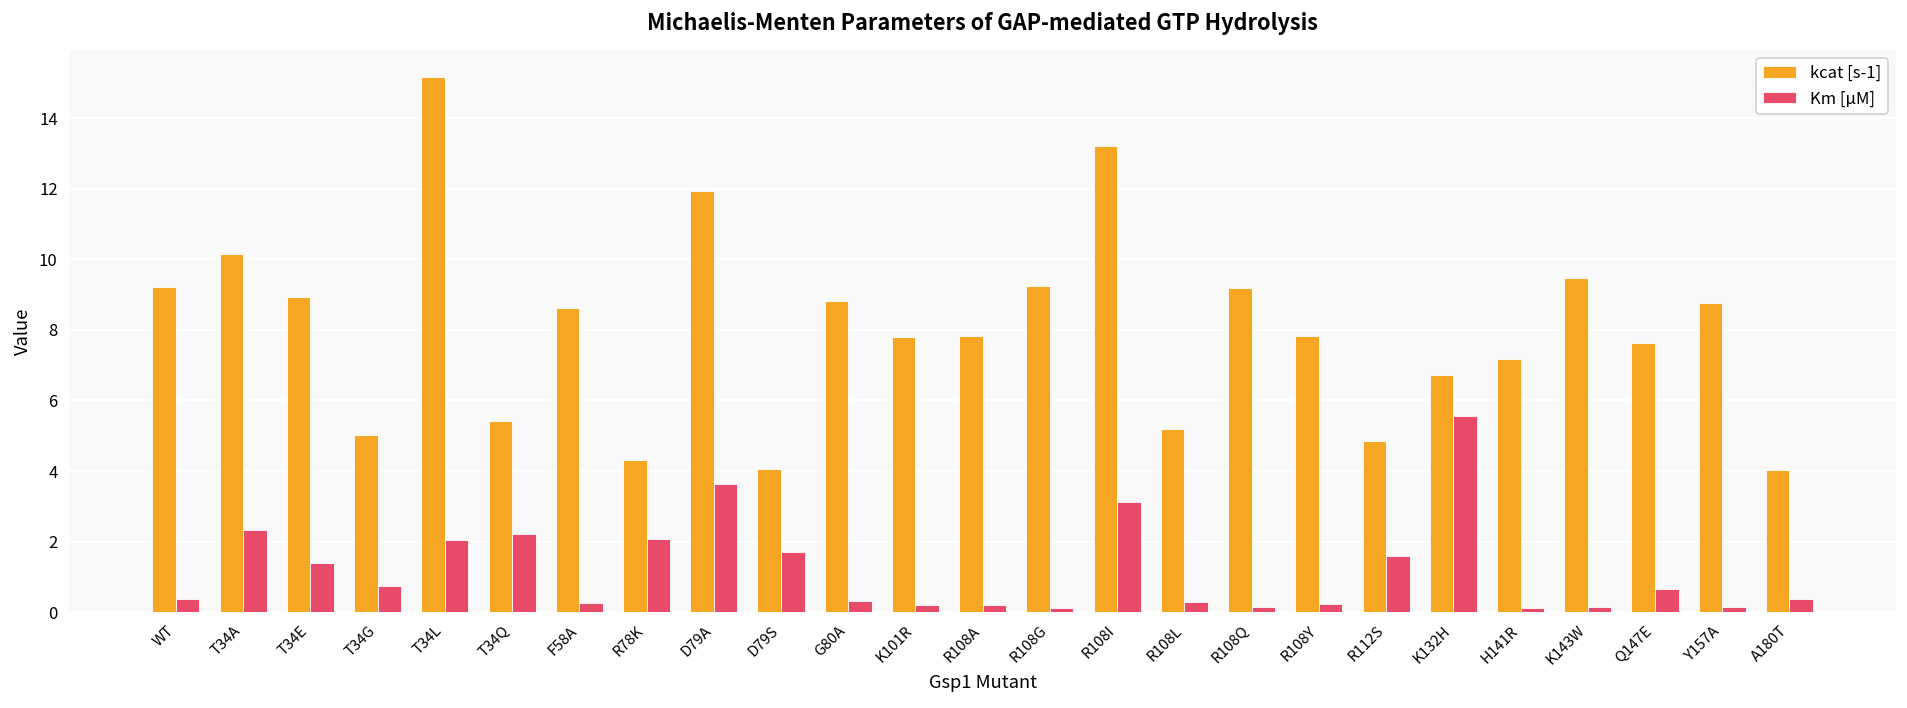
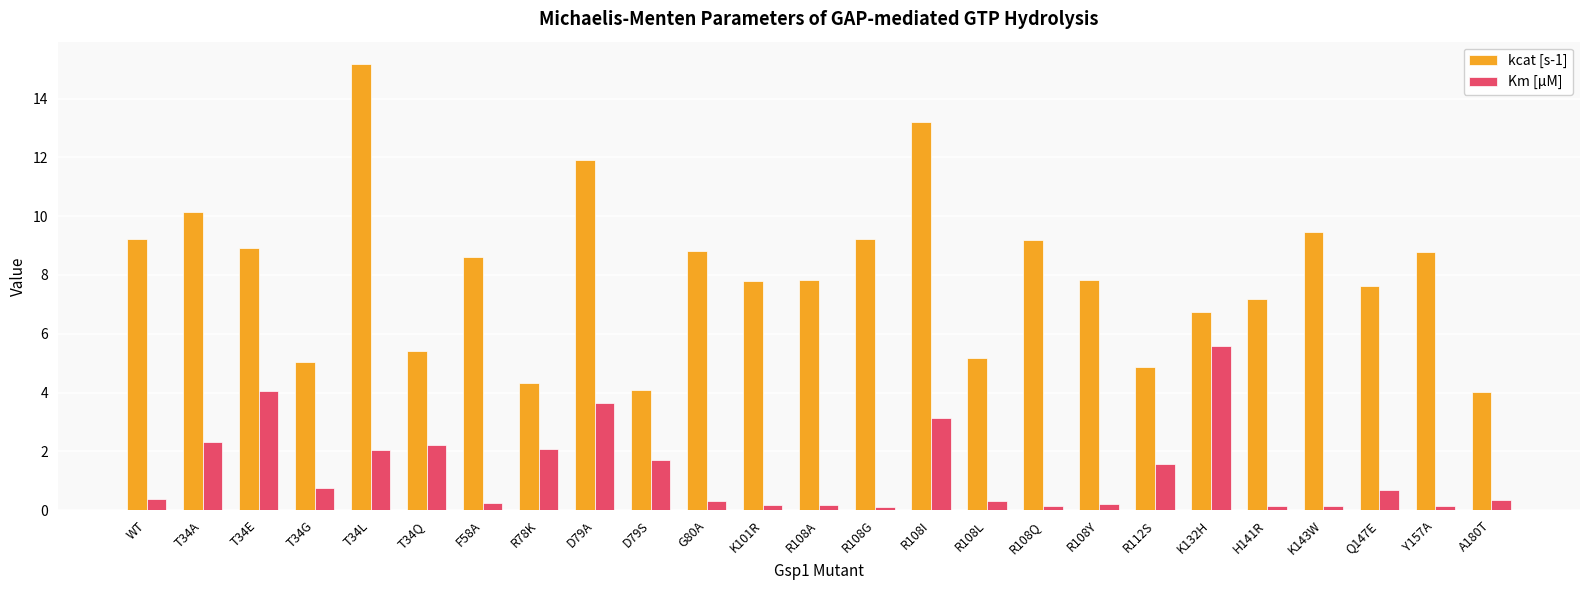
  {
    "kcat [s-1]": {
      "WT": 9.2,
      "T34A": 10.1,
      "T34E": 8.9,
      "T34G": 5.0,
      "T34L": 15.2,
      "T34Q": 5.4,
      "F58A": 8.6,
      "R78K": 4.3,
      "D79A": 11.9,
      "D79S": 4.1,
      "G80A": 8.8,
      "K101R": 7.8,
      "R108A": 7.8,
      "R108G": 9.2,
      "R108I": 13.2,
      "R108L": 5.2,
      "R108Q": 9.2,
      "R108Y": 7.8,
      "R112S": 4.9,
      "K132H": 6.7,
      "H141R": 7.2,
      "K143W": 9.5,
      "Q147E": 7.6,
      "Y157A": 8.8,
      "A180T": 4.0
    },
    "Km [μM]": {
      "WT": 0.4,
      "T34A": 2.3,
-     "T34E": 1.4,
+     "T34E": 4.1,
      "T34G": 0.8,
      "T34L": 2.0,
      "T34Q": 2.2,
      "F58A": 0.2,
      "R78K": 2.1,
      "D79A": 3.6,
      "D79S": 1.7,
      "G80A": 0.3,
      "K101R": 0.2,
      "R108A": 0.2,
      "R108G": 0.1,
      "R108I": 3.1,
      "R108L": 0.3,
      "R108Q": 0.2,
      "R108Y": 0.2,
      "R112S": 1.6,
      "K132H": 5.6,
      "H141R": 0.1,
      "K143W": 0.1,
      "Q147E": 0.7,
      "Y157A": 0.2,
      "A180T": 0.4
    }
  }
